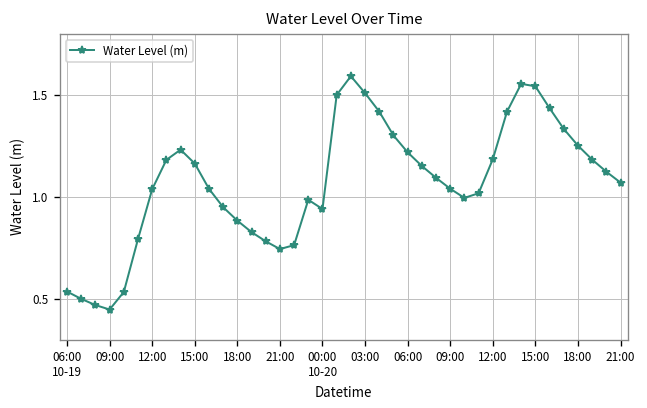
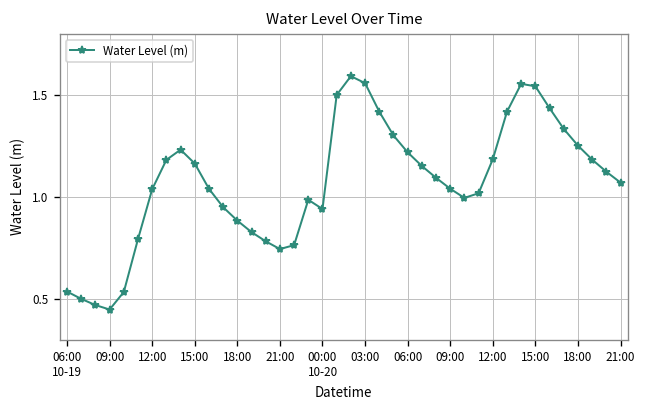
  {
    "06:00 10-19": 0.54,
    "00:00 10-20": 0.94,
-   "03:00": 1.51,
+   "03:00": 1.56,
    "06:00": 1.22
  }
